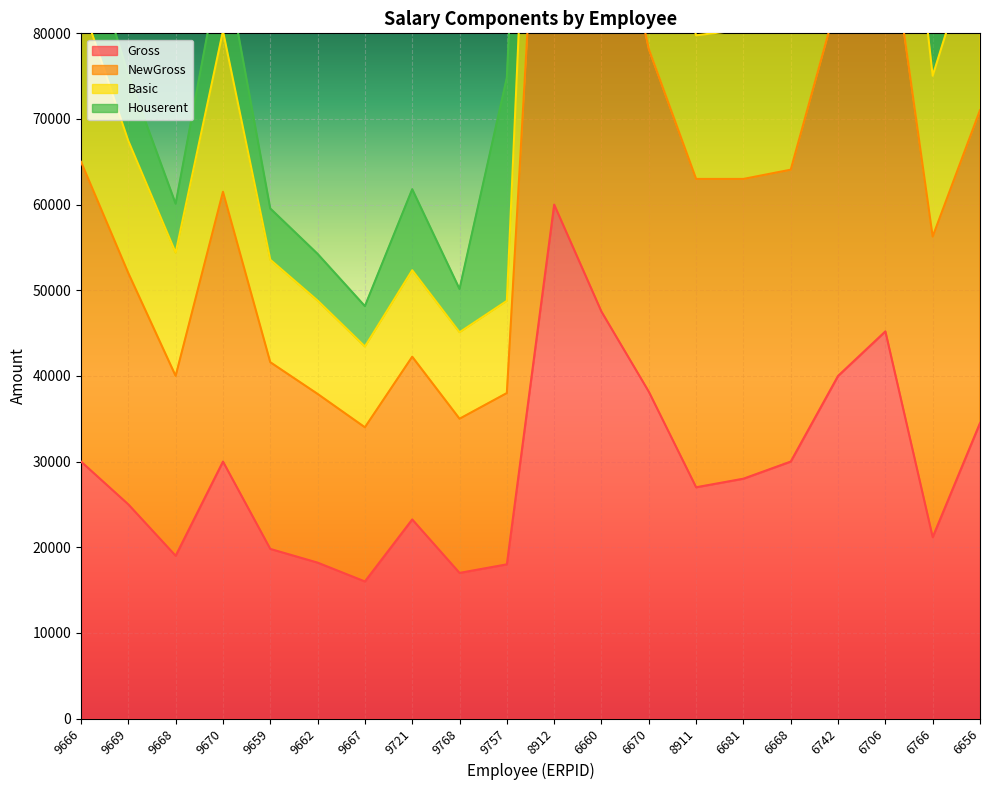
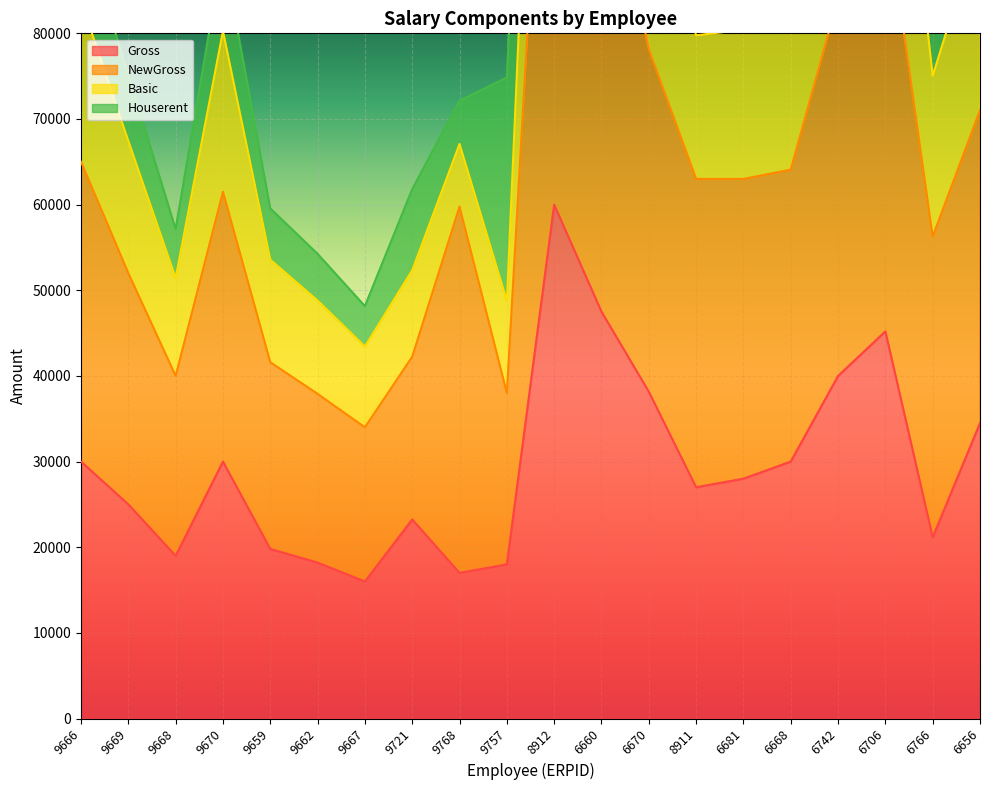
  {
    "Gross": {
      "9666": 30000,
      "9669": 25000,
      "9668": 19000,
      "9670": 30000,
      "9659": 20000,
      "9662": 18000,
      "9667": 16000,
      "9721": 23000,
      "9768": 17000,
      "9757": 18000,
      "8912": 60000,
      "6660": 48000,
      "6670": 38000,
      "8911": 27000,
      "6681": 28000,
      "6668": 30000,
      "6742": 40000,
      "6706": 45000,
      "6766": 21000,
      "6656": 35000
    },
    "NewGross": {
      "9666": 35000,
      "9669": 27000,
      "9668": 21000,
      "9670": 32000,
      "9659": 22000,
      "9662": 20000,
      "9667": 18000,
      "9721": 19000,
-     "9768": 18000,
+     "9768": 43000,
      "9757": 20000,
      "6670": 40000,
      "8911": 36000,
      "6681": 35000,
      "6668": 34000,
      "6766": 35000,
      "6656": 37000
    },
    "Basic": {
      "9669": 15000,
-     "9668": 14000,
+     "9668": 11000,
      "9659": 12000,
      "9662": 11000,
      "9667": 9000,
      "9721": 10000,
-     "9768": 10000,
+     "9768": 7000,
      "9757": 11000,
      "8911": 17000,
      "6766": 19000
    },
    "Houserent": {
      "9668": 6000,
      "9659": 6000,
      "9662": 5000,
      "9667": 5000,
      "9721": 9000,
      "9768": 5000,
      "9757": 26000
    }
  }
